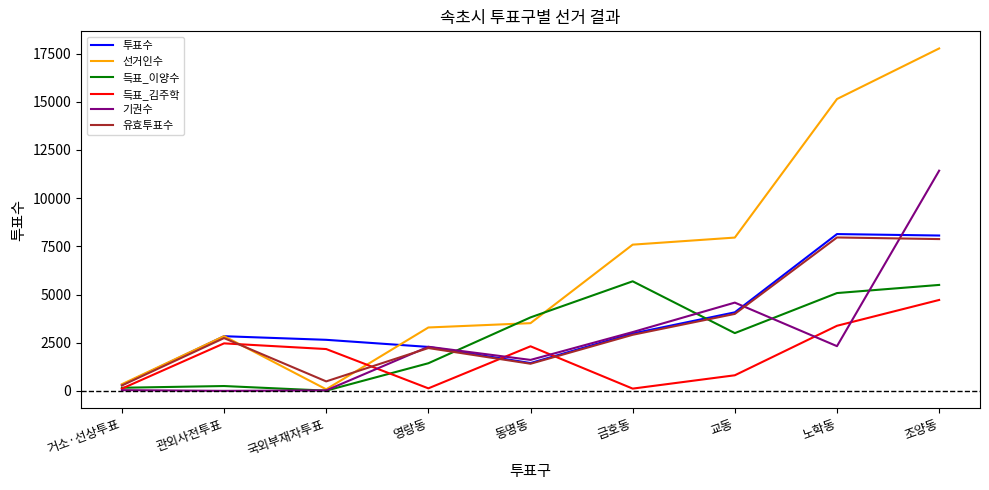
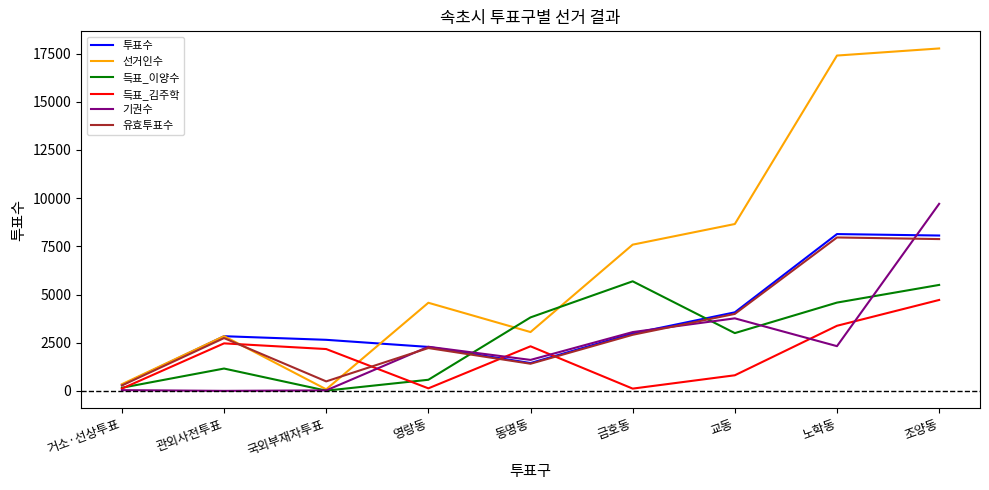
  {
    "투표수": {
      "국외부재자투표": 2700,
      "노학동": 8100,
      "조양동": 8100
    },
    "선거인수": {
-     "영랑동": 3300,
-     "동명동": 3500,
+     "영랑동": 4600,
+     "동명동": 3100,
      "금호동": 7600,
-     "교동": 8000,
-     "노학동": 15100,
+     "교동": 8700,
+     "노학동": 17400,
      "조양동": 17800
    },
    "득표_이양수": {
-     "관외사전투표": 300,
-     "영랑동": 1400,
+     "관외사전투표": 1200,
+     "영랑동": 600,
      "동명동": 3800,
      "금호동": 5700,
      "교동": 3000,
-     "노학동": 5100,
+     "노학동": 4600,
      "조양동": 5500
    },
    "득표_김주학": {
      "관외사전투표": 2500,
      "국외부재자투표": 2200,
      "영랑동": 100,
      "동명동": 2300,
      "금호동": 100,
      "교동": 800,
      "노학동": 3400,
      "조양동": 4700
    },
    "기권수": {
      "관외사전투표": 0,
      "동명동": 1600,
-     "교동": 4600,
+     "교동": 3800,
      "노학동": 2300,
-     "조양동": 11400
+     "조양동": 9700
    },
    "유효투표수": {
      "국외부재자투표": 500,
      "노학동": 8000,
      "조양동": 7900
    }
  }
